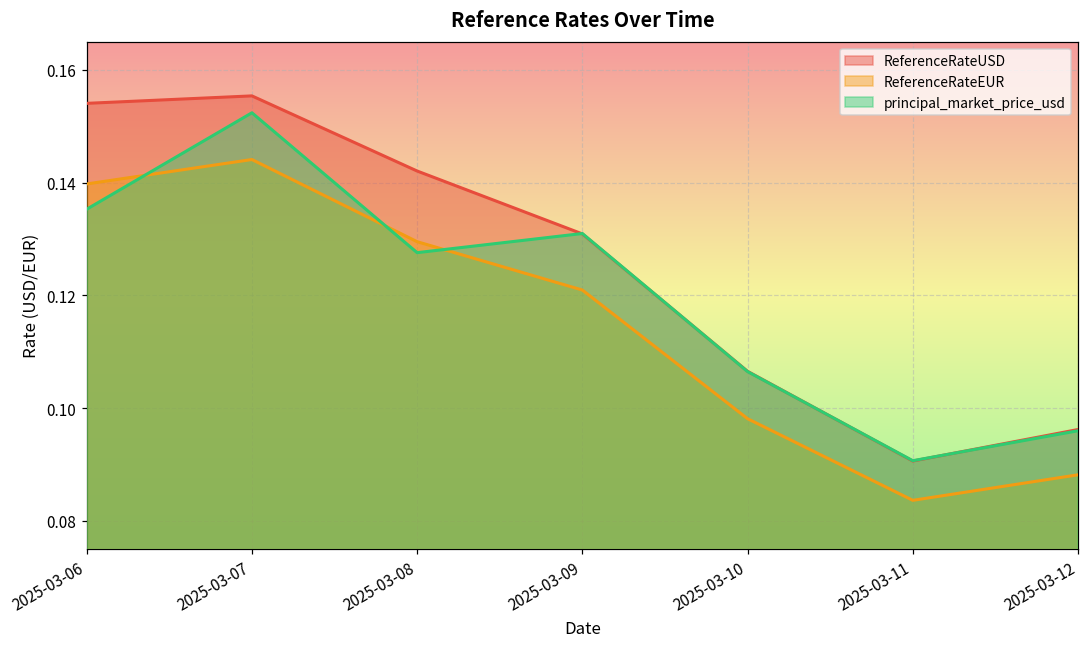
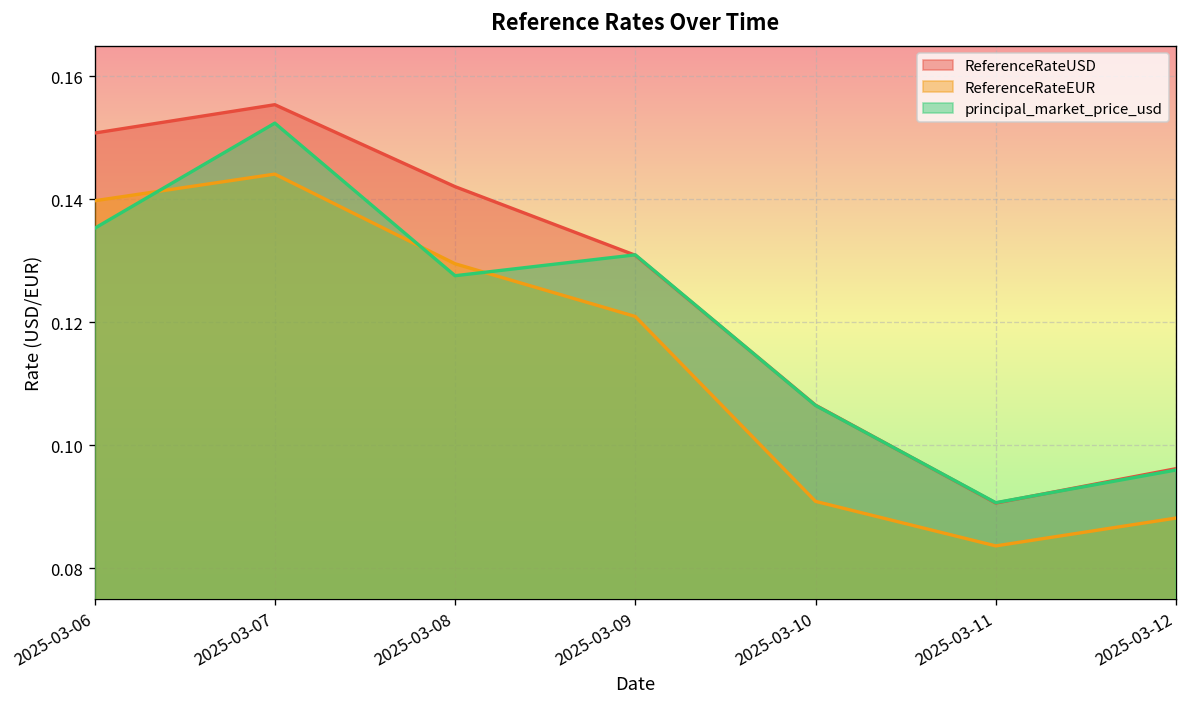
  {
    "ReferenceRateUSD": {
-     "2025-03-06": 0.154,
+     "2025-03-06": 0.151,
      "2025-03-07": 0.155,
      "2025-03-08": 0.142
    },
    "ReferenceRateEUR": {
      "2025-03-06": 0.140,
      "2025-03-07": 0.144,
      "2025-03-08": 0.130,
      "2025-03-09": 0.121,
-     "2025-03-10": 0.098,
+     "2025-03-10": 0.091,
      "2025-03-11": 0.084,
      "2025-03-12": 0.088
    },
    "principal_market_price_usd": {
      "2025-03-06": 0.135,
      "2025-03-07": 0.152,
      "2025-03-08": 0.128
    }
  }
